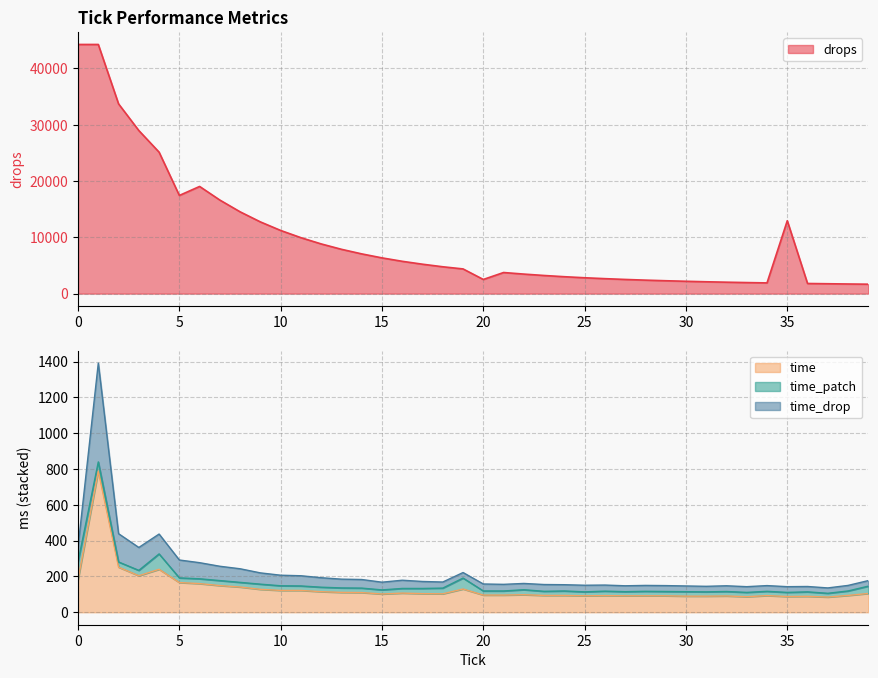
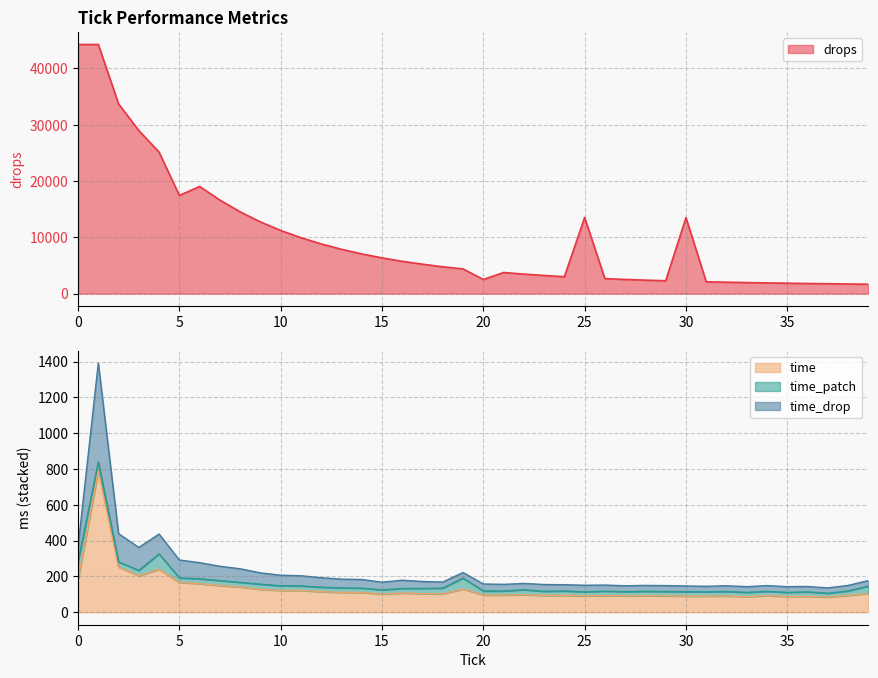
  {
    "Tick Performance Metrics": {
      "0": 44000,
      "5": 17000,
      "10": 11000,
      "15": 6000,
      "20": 3000,
-     "25": 3000,
-     "30": 2000,
-     "35": 13000
+     "25": 14000,
+     "30": 14000,
+     "35": 2000
    }
  }
